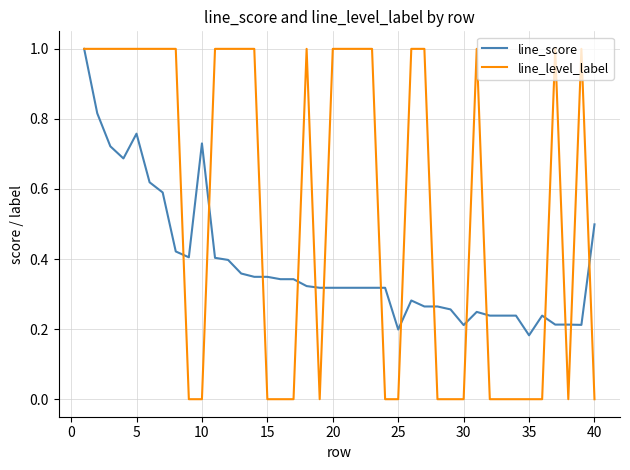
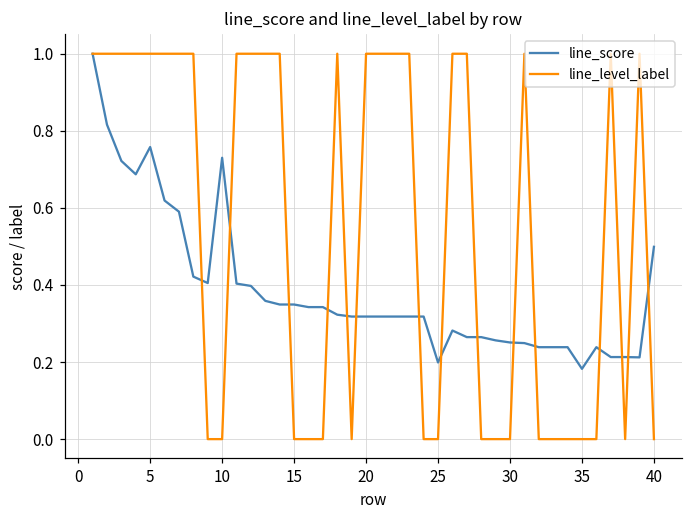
  {
    "line_score": {
      "5": 0.76,
      "10": 0.73,
      "15": 0.35,
      "20": 0.32,
      "25": 0.20,
-     "30": 0.21,
+     "30": 0.25,
      "35": 0.18,
      "40": 0.50
    },
    "line_level_label": {
      "5": 1.00,
      "10": 0.00,
      "15": 0.00,
      "20": 1.00,
      "25": 0.00,
      "30": 0.00,
      "35": 0.00,
      "40": 0.00
    }
  }
